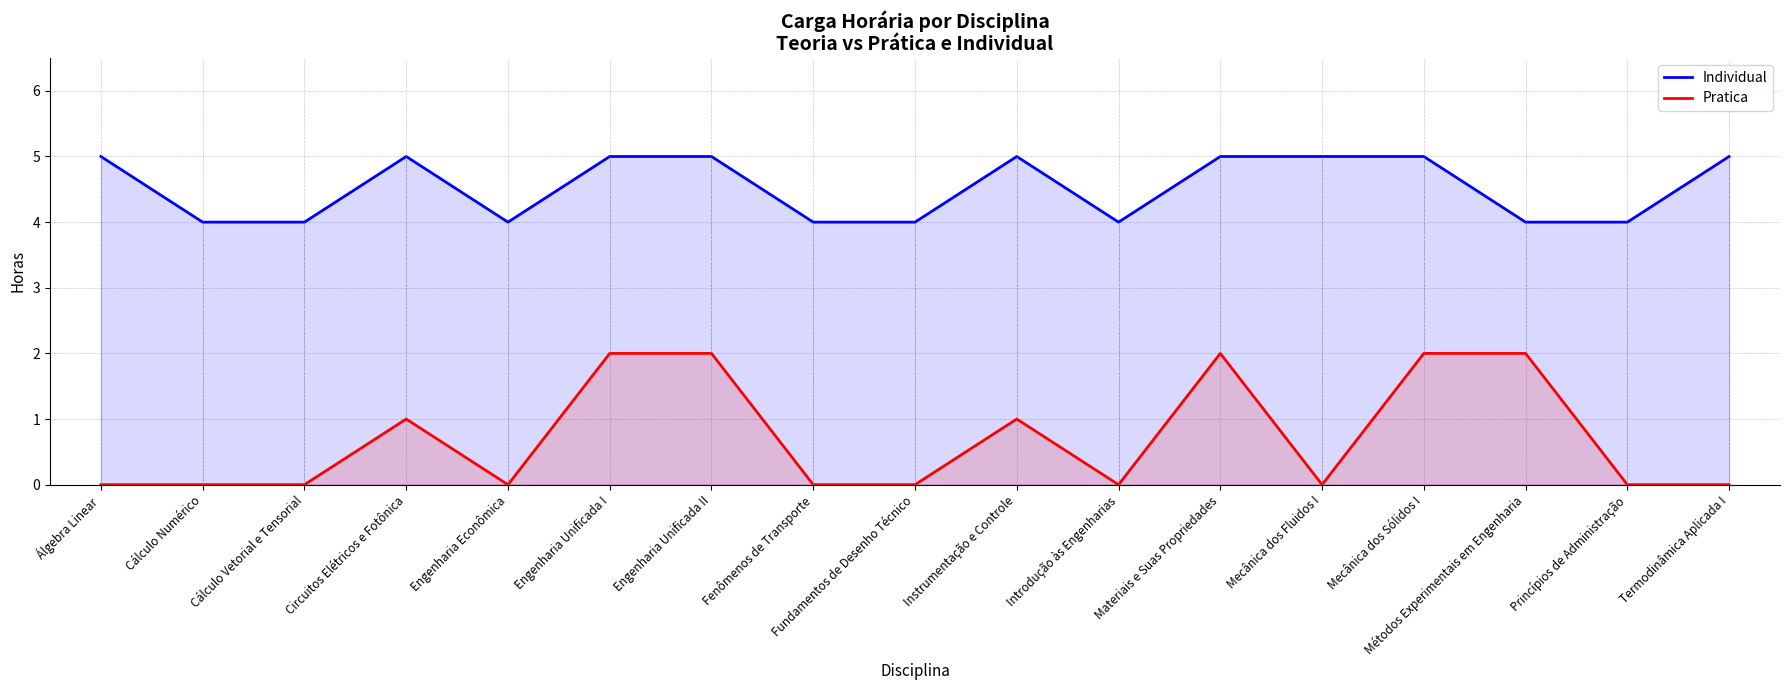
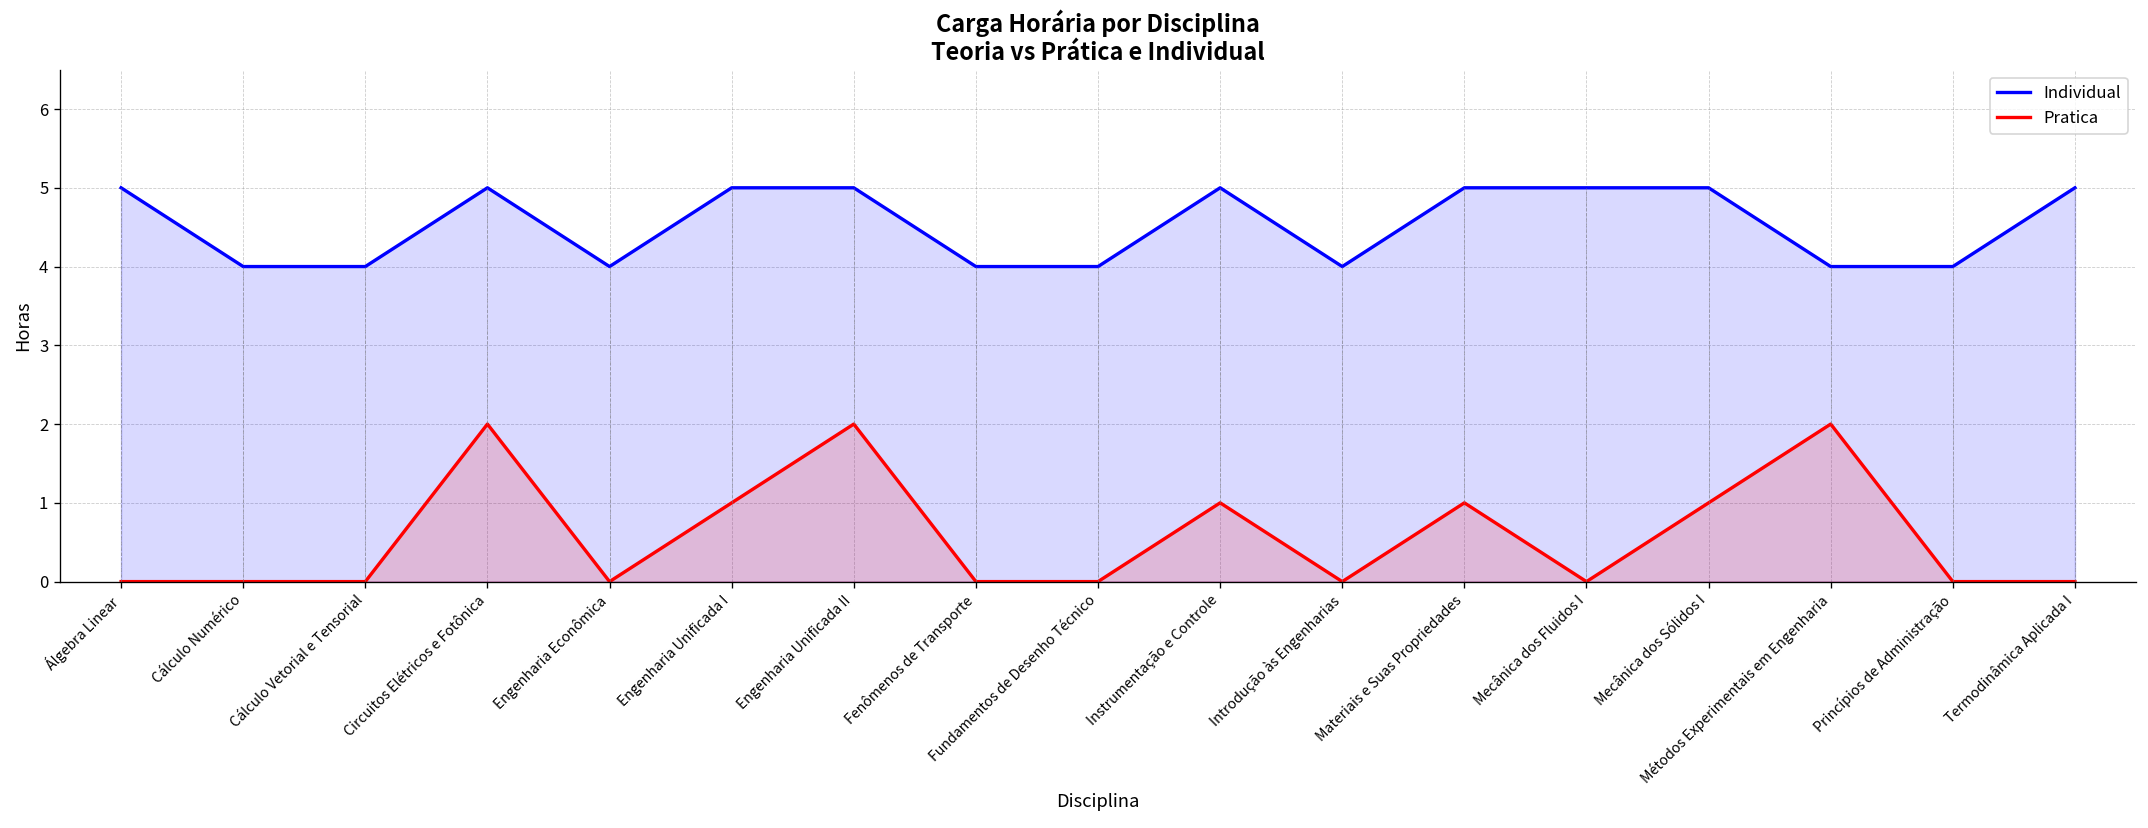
  {
    "Pratica": {
-     "Circuitos Elétricos e Fotônica": 1,
-     "Engenharia Unificada I": 2,
-     "Materiais e Suas Propriedades": 2,
-     "Mecânica dos Sólidos I": 2
+     "Circuitos Elétricos e Fotônica": 2,
+     "Engenharia Unificada I": 1,
+     "Materiais e Suas Propriedades": 1,
+     "Mecânica dos Sólidos I": 1
    }
  }
